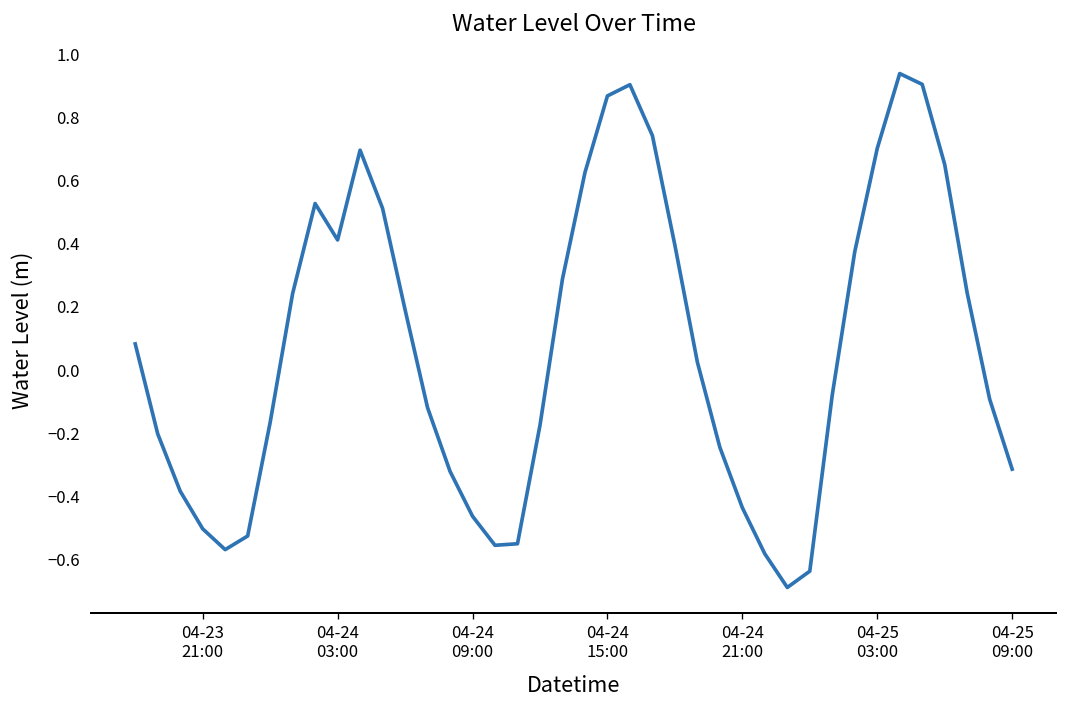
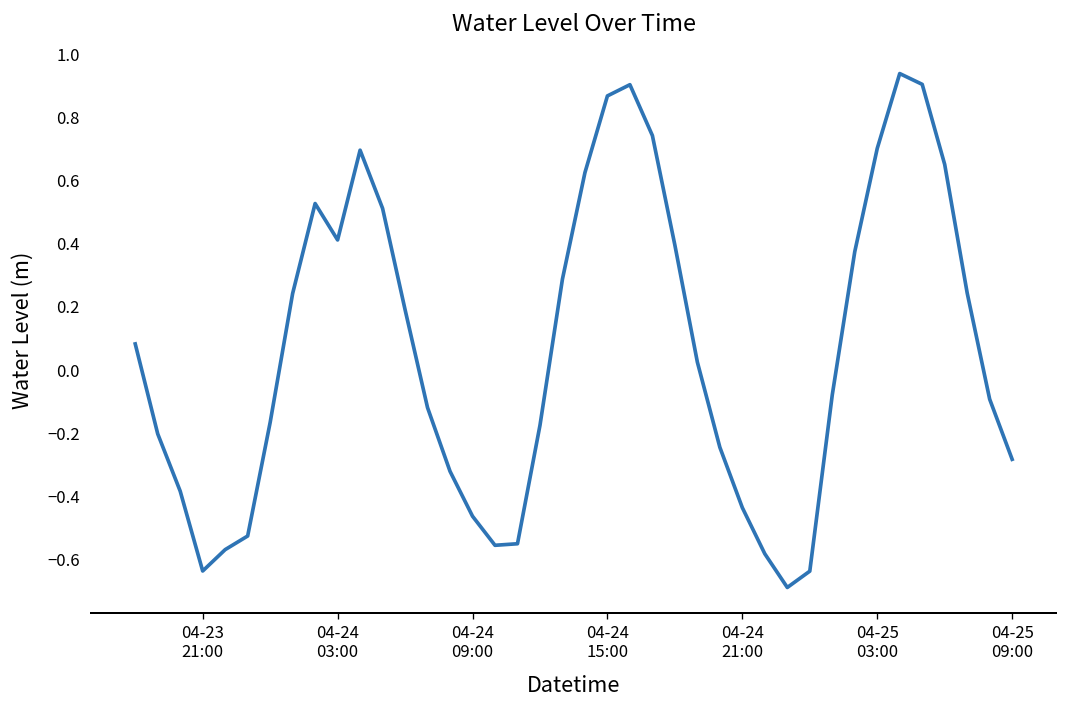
  {
-   "04-23 21:00": -0.50,
+   "04-23 21:00": -0.64,
    "04-24 03:00": 0.41,
    "04-24 09:00": -0.46,
    "04-24 15:00": 0.87,
    "04-24 21:00": -0.44,
    "04-25 03:00": 0.70,
-   "04-25 09:00": -0.31
+   "04-25 09:00": -0.28
  }
